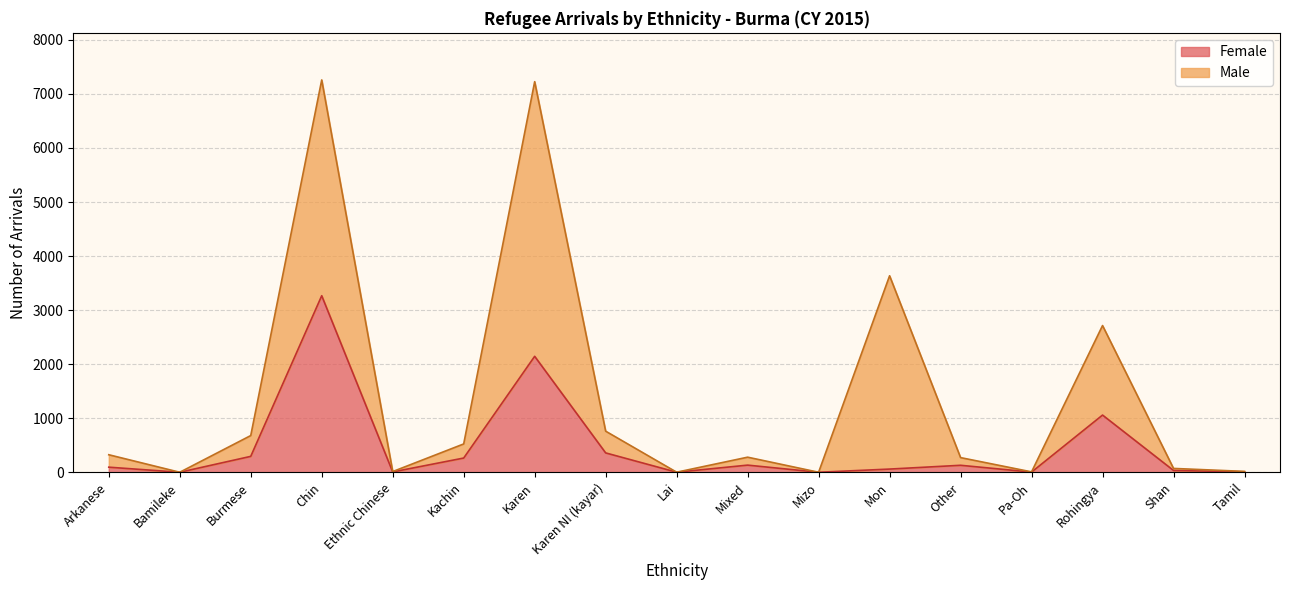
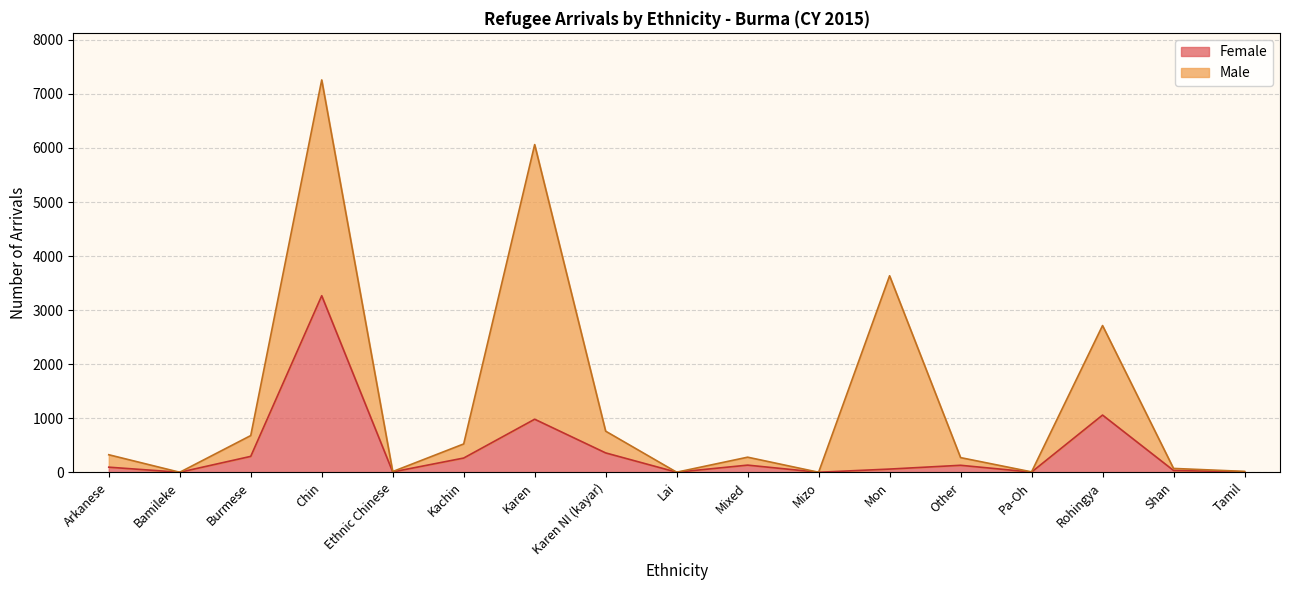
  {
    "Female": {
      "Arkanese": 100,
      "Burmese": 300,
      "Chin": 3300,
      "Kachin": 300,
-     "Karen": 2100,
+     "Karen": 1000,
      "Karen NI (kayar)": 400,
      "Mixed": 100,
      "Mon": 100,
      "Other": 100,
      "Rohingya": 1100
    },
    "Male": {
      "Arkanese": 200,
      "Burmese": 400,
      "Chin": 4000,
      "Kachin": 300,
      "Karen": 5100,
      "Karen NI (kayar)": 400,
      "Mixed": 100,
      "Mon": 3600,
      "Other": 100,
      "Rohingya": 1700
    }
  }
